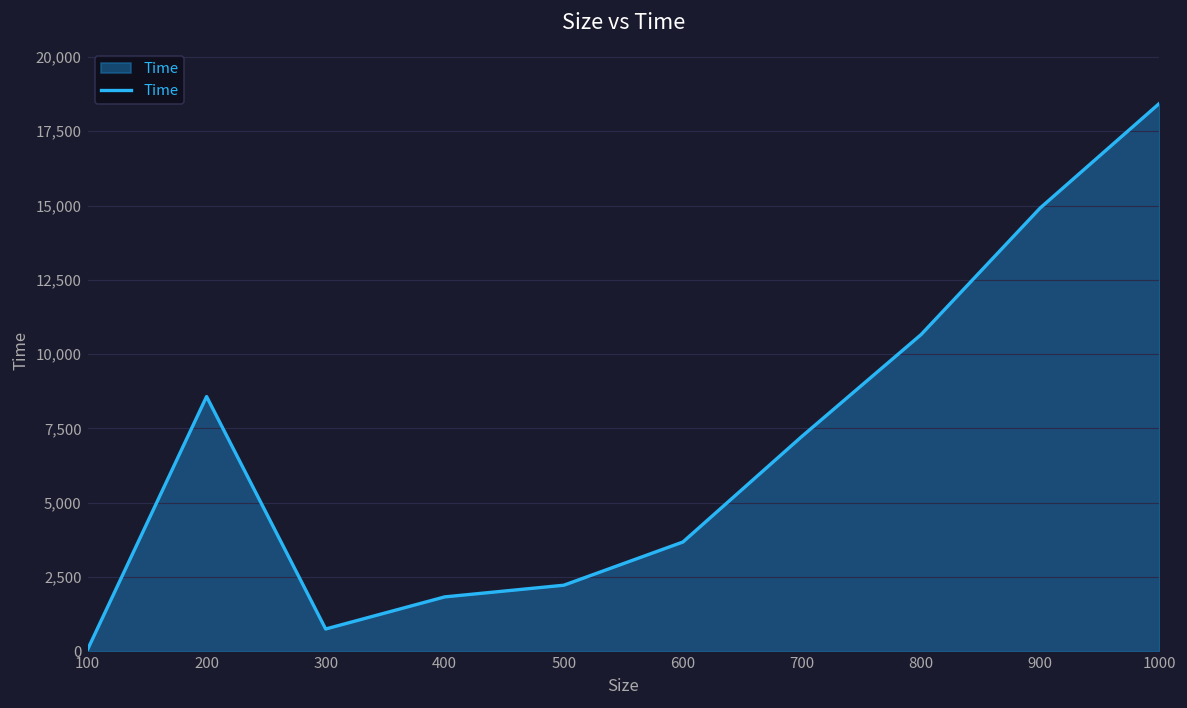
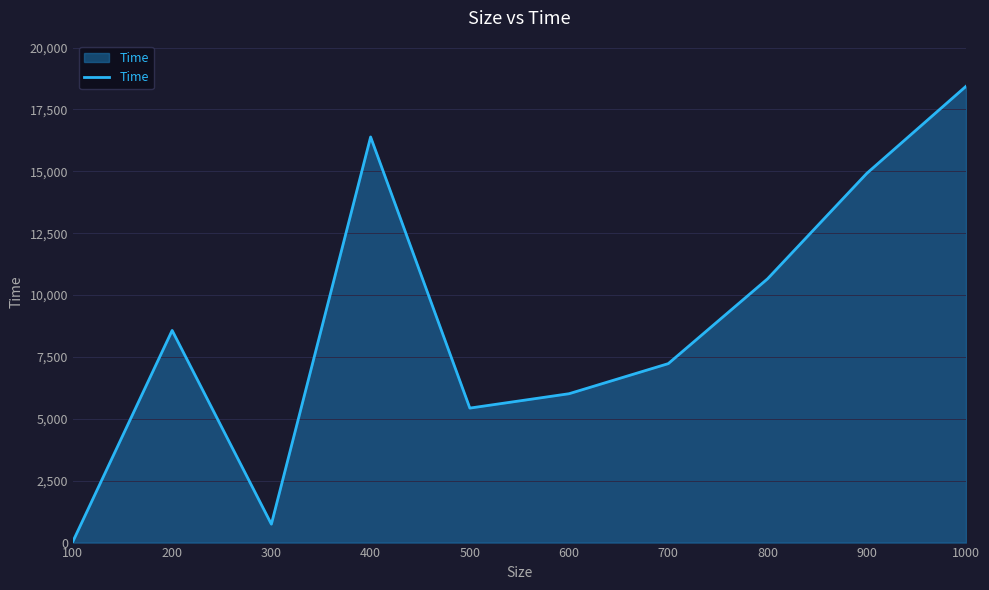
  {
    "100": "0",
    "200": "8,600",
    "300": "700",
-   "400": "1,800",
-   "500": "2,200",
-   "600": "3,700",
+   "400": "16,400",
+   "500": "5,400",
+   "600": "6,000",
    "700": "7,200",
    "800": "10,700",
    "900": "14,900",
    "1000": "18,400"
  }
